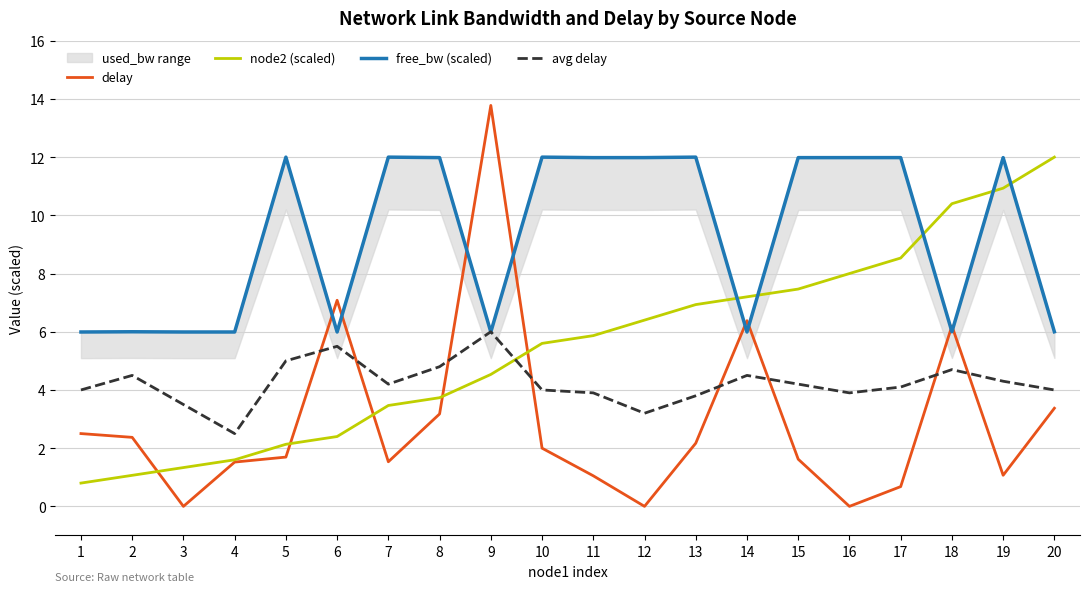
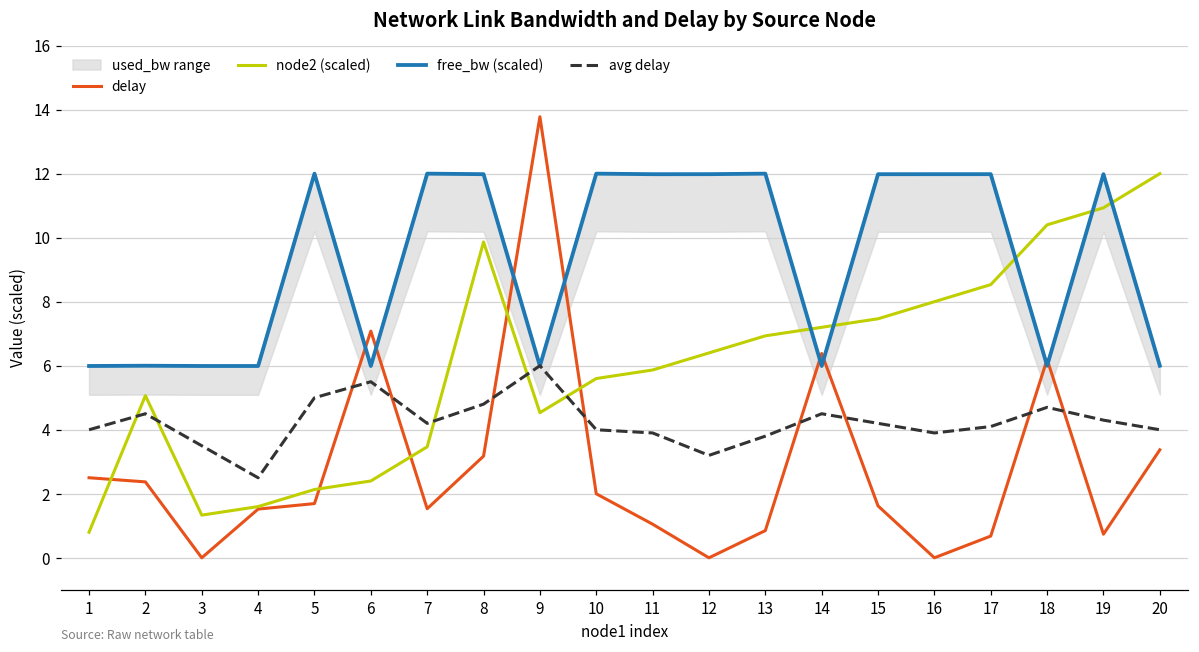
  {
    "delay": {
      "1": 2.5,
      "2": 2.4,
      "3": 0.0,
      "5": 1.7,
      "6": 7.1,
      "7": 1.5,
      "8": 3.2,
      "9": 13.8,
      "10": 2.0,
      "11": 1.1,
      "12": 0.0,
-     "13": 2.2,
+     "13": 0.9,
      "14": 6.4,
      "15": 1.6,
      "16": 0.0,
      "17": 0.7,
      "18": 6.2,
-     "19": 1.1,
+     "19": 0.7,
      "20": 3.4
    },
    "node2 (scaled)": {
      "1": 0.8,
-     "2": 1.1,
+     "2": 5.1,
      "3": 1.3,
      "5": 2.1,
      "6": 2.4,
      "7": 3.5,
-     "8": 3.7,
+     "8": 9.9,
      "9": 4.5,
      "10": 5.6,
      "11": 5.9,
      "12": 6.4,
      "13": 6.9,
      "14": 7.2,
      "15": 7.5,
      "16": 8.0,
      "17": 8.5,
      "18": 10.4,
      "19": 10.9,
      "20": 12.0
    },
    "used_bw range": {
      "1": 6.0,
      "2": 6.0,
      "3": 6.0,
      "4": 6.0,
      "5": 12.0,
      "6": 6.0,
      "7": 12.0,
      "8": 12.0,
      "10": 12.0,
      "11": 12.0,
      "12": 12.0,
      "13": 12.0,
      "14": 6.0,
      "15": 12.0,
      "16": 12.0,
      "17": 12.0,
      "18": 6.0,
      "19": 12.0,
      "20": 6.0
    },
    "avg delay": {
      "1": 4.0,
      "2": 4.5,
      "3": 3.5,
      "4": 2.5,
      "5": 5.0,
      "6": 5.5,
      "7": 4.2,
      "8": 4.8,
      "10": 4.0,
      "11": 3.9,
      "12": 3.2,
      "13": 3.8,
      "14": 4.5,
      "15": 4.2,
      "16": 3.9,
      "17": 4.1,
      "18": 4.7,
      "19": 4.3,
      "20": 4.0
    }
  }
